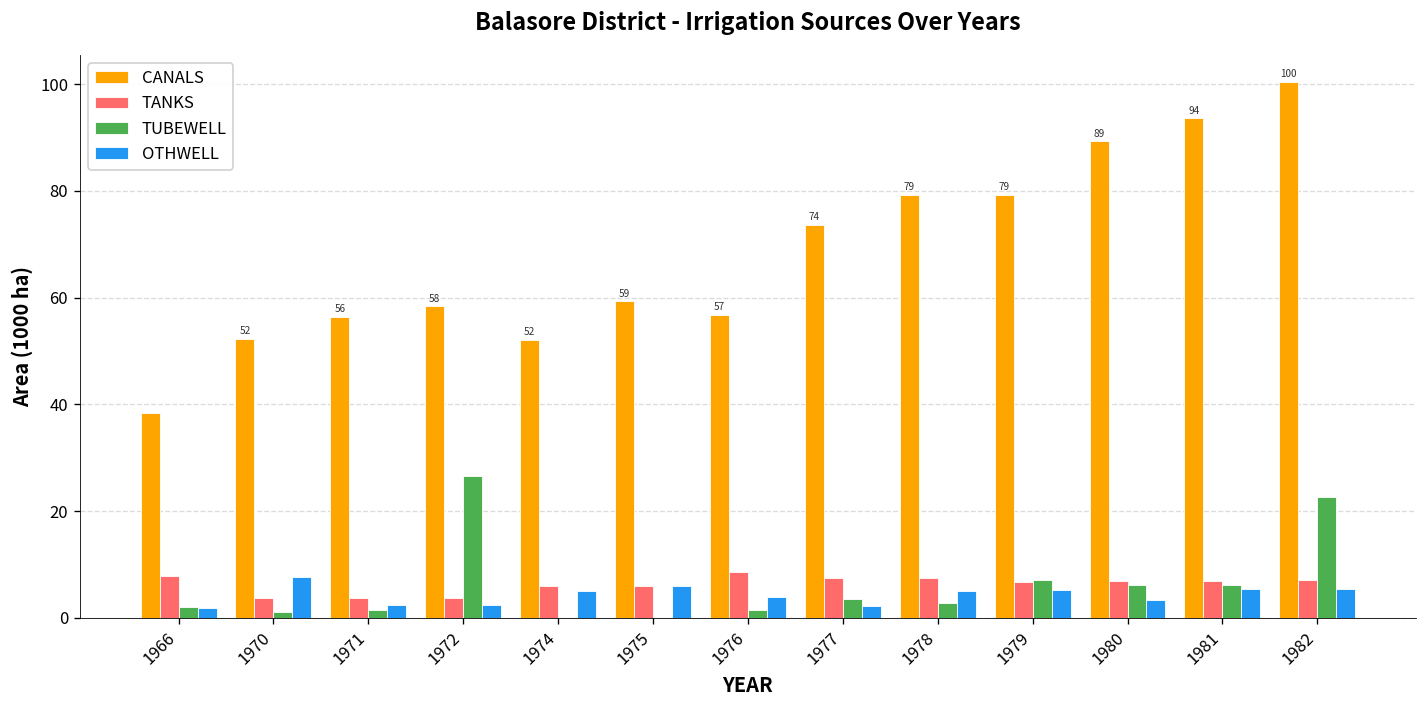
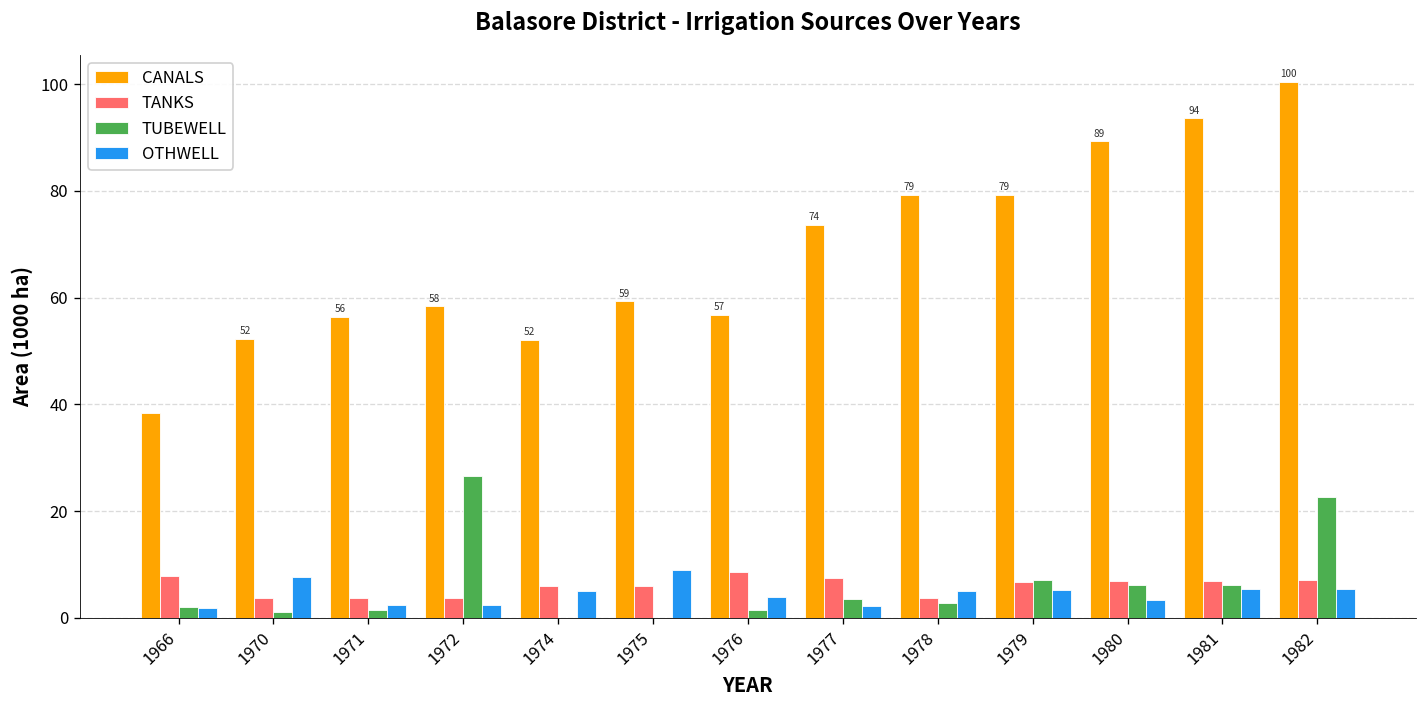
  {
    "CANALS": {
      "1970": 52,
      "1971": 56,
      "1972": 58,
      "1974": 52,
      "1975": 59,
      "1976": 57,
      "1977": 74,
      "1978": 79,
      "1979": 79,
      "1980": 89,
      "1981": 94,
      "1982": 100
    },
    "TANKS": {
      "1966": 8,
      "1970": 4,
      "1971": 4,
      "1972": 4,
      "1974": 6,
      "1975": 6,
      "1976": 9,
      "1977": 7,
-     "1978": 7,
+     "1978": 4,
      "1979": 7,
      "1980": 7,
      "1981": 7,
      "1982": 7
    },
    "TUBEWELL": {
      "1966": 2,
      "1970": 1,
      "1971": 1,
      "1972": 27,
      "1974": 0,
      "1975": 0,
      "1976": 2,
      "1977": 4,
      "1978": 3,
      "1979": 7,
      "1980": 6,
      "1981": 6,
      "1982": 23
    },
    "OTHWELL": {
      "1966": 2,
      "1970": 8,
      "1971": 2,
      "1972": 2,
      "1974": 5,
-     "1975": 6,
+     "1975": 9,
      "1976": 4,
      "1977": 2,
      "1978": 5,
      "1979": 5,
      "1980": 3,
      "1981": 6,
      "1982": 5
    }
  }
